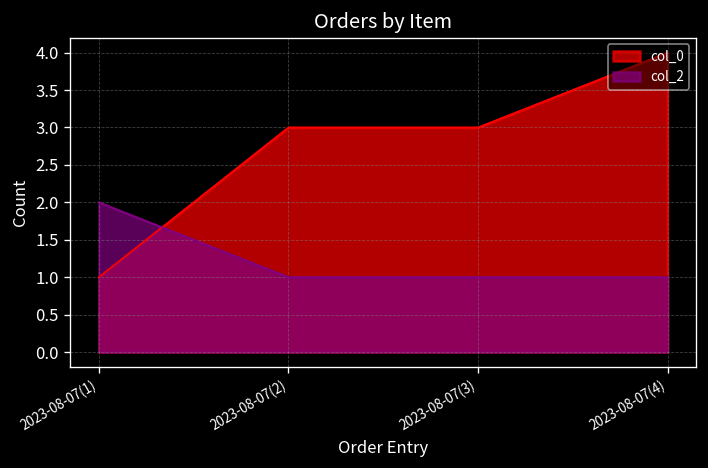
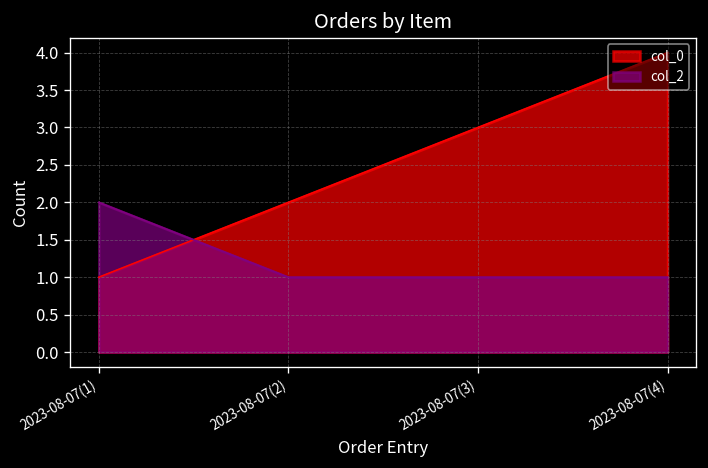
  {
    "col_0": {
      "2023-08-07(1)": 1,
-     "2023-08-07(2)": 3,
+     "2023-08-07(2)": 2,
      "2023-08-07(3)": 3
    },
    "col_2": {
      "2023-08-07(1)": 2,
      "2023-08-07(2)": 1,
      "2023-08-07(3)": 1,
      "2023-08-07(4)": 1
    }
  }
